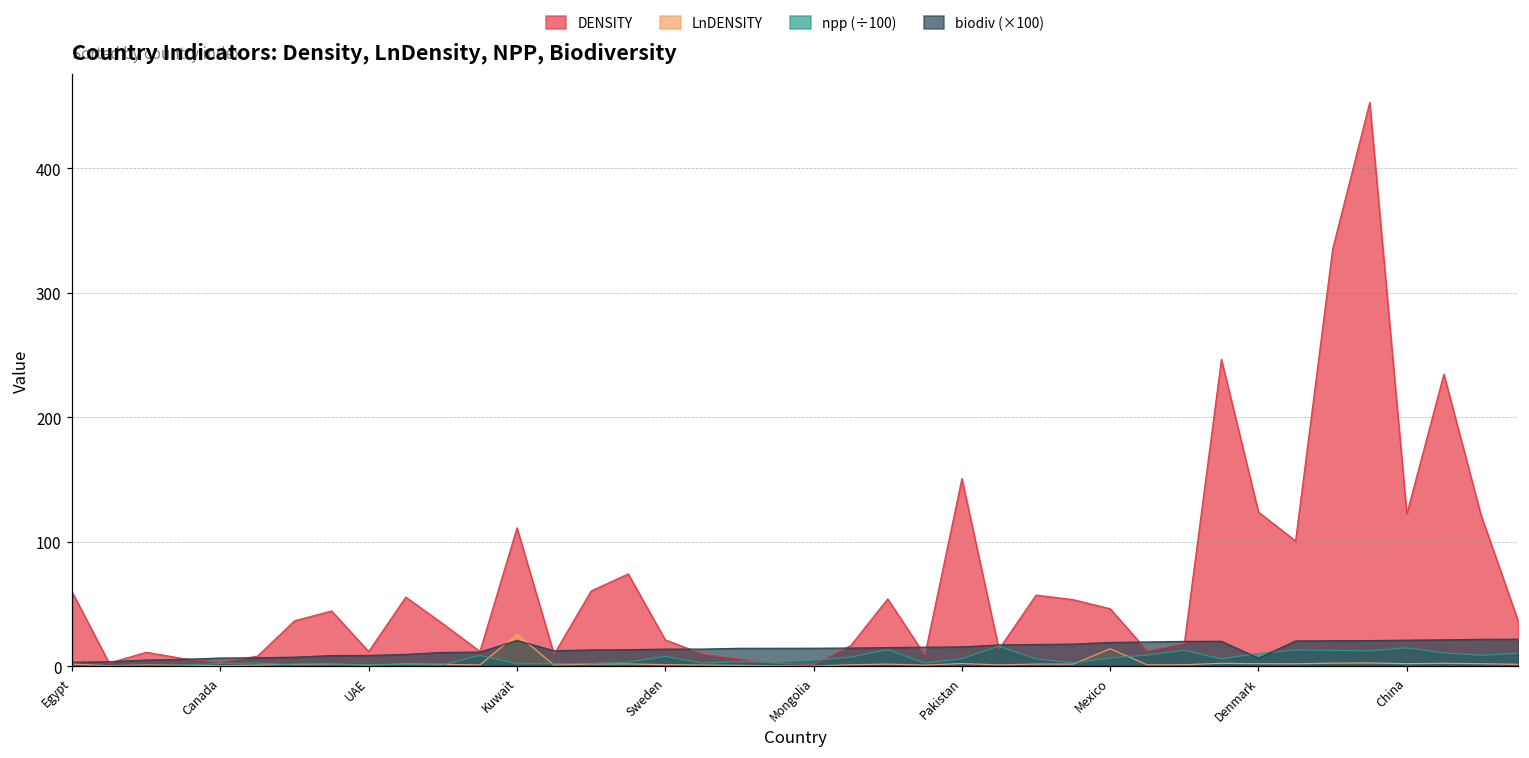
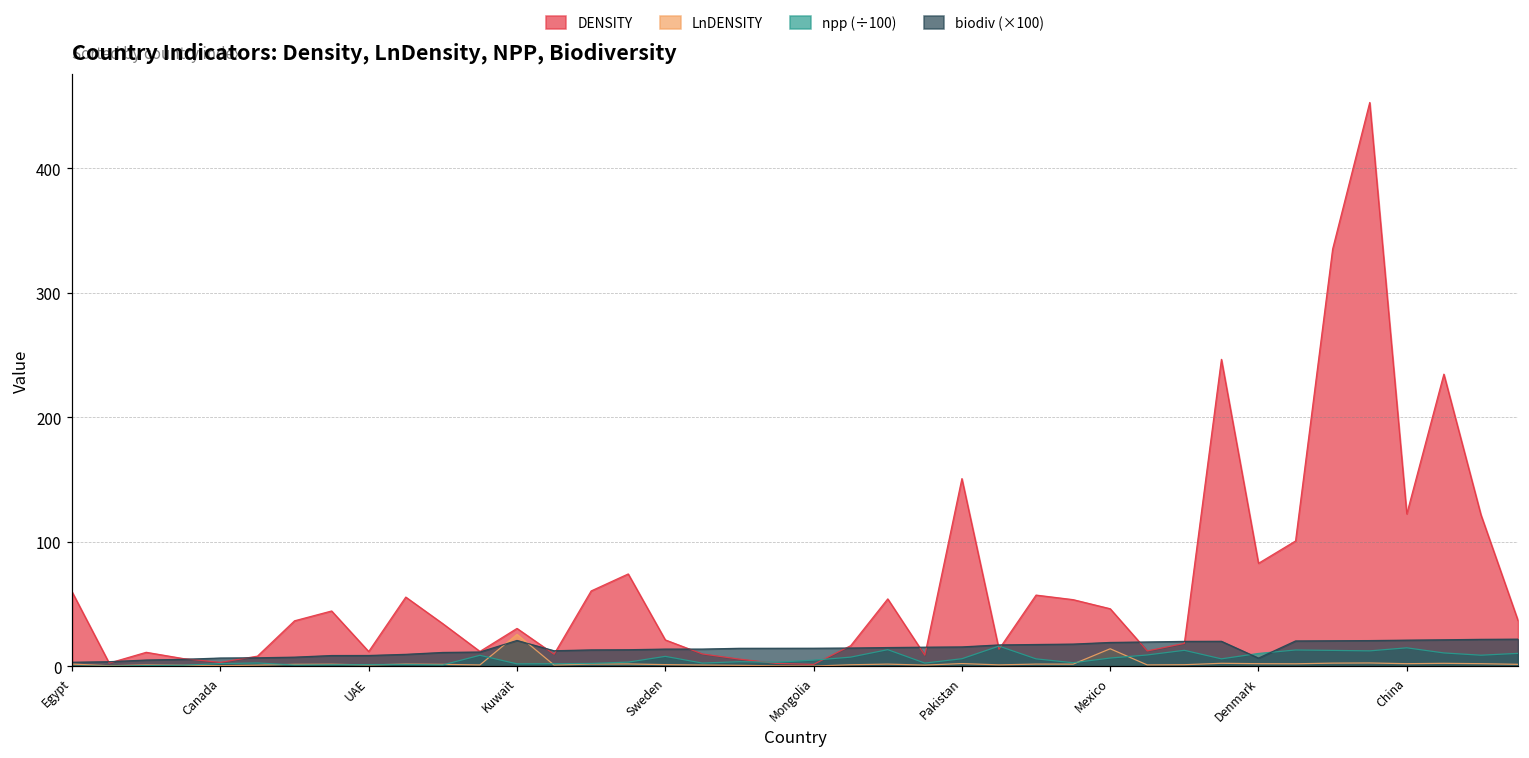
  {
    "DENSITY": {
      "Egypt": 60,
      "UAE": 12,
-     "Kuwait": 111,
+     "Kuwait": 30,
      "Sweden": 21,
      "Pakistan": 151,
      "Mexico": 46,
-     "Denmark": 124,
+     "Denmark": 83,
      "China": 122
    },
    "LnDENSITY": {
      "Kuwait": 26,
      "Sweden": 1,
      "Pakistan": 2,
      "Mexico": 14,
      "Denmark": 2,
      "China": 2
    },
    "npp (÷100)": {
      "Kuwait": 2,
      "Sweden": 8,
      "Mongolia": 5,
      "Pakistan": 6,
      "Mexico": 7,
      "Denmark": 10,
      "China": 15
    },
    "biodiv (×100)": {
      "Canada": 7,
      "UAE": 9,
      "Kuwait": 21,
      "Sweden": 14,
      "Mongolia": 14,
      "Pakistan": 16,
      "Mexico": 19,
      "Denmark": 7,
      "China": 21
    }
  }
